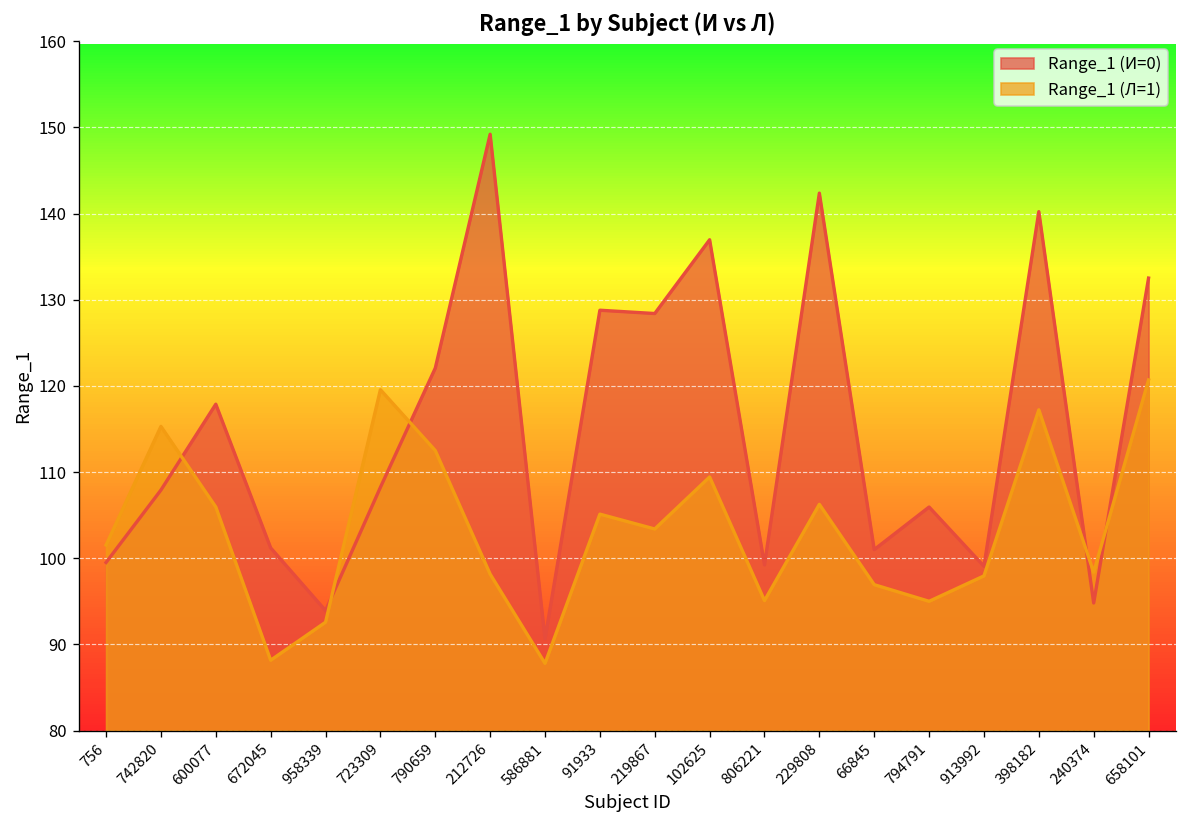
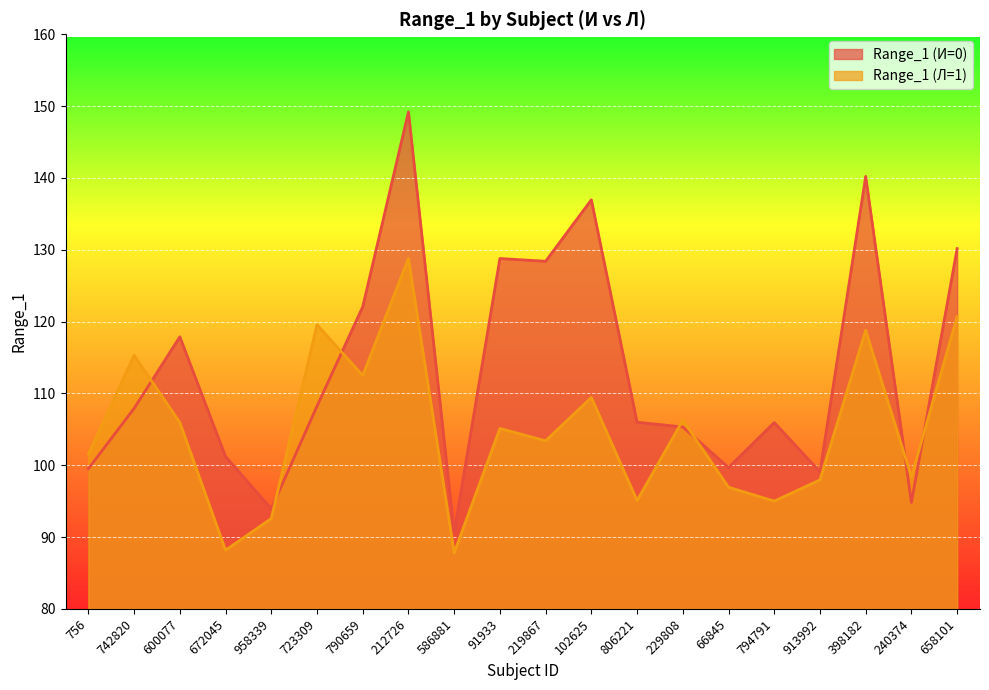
  {
    "Range_1 (И=0)": {
      "756": 100,
      "742820": 108,
      "600077": 118,
      "672045": 101,
      "958339": 94,
      "723309": 108,
      "790659": 122,
      "212726": 149,
      "586881": 91,
      "91933": 129,
      "219867": 128,
      "102625": 137,
-     "806221": 99,
-     "229808": 142,
-     "66845": 101,
+     "806221": 106,
+     "229808": 105,
+     "66845": 100,
      "794791": 106,
      "913992": 99,
      "398182": 140,
      "240374": 95,
-     "658101": 133
+     "658101": 130
    },
    "Range_1 (Л=1)": {
      "756": 102,
      "742820": 115,
      "600077": 106,
      "672045": 88,
      "958339": 93,
      "723309": 120,
      "790659": 112,
-     "212726": 98,
+     "212726": 129,
      "586881": 88,
      "91933": 105,
      "219867": 103,
      "102625": 109,
      "806221": 95,
      "229808": 106,
      "66845": 97,
      "794791": 95,
      "913992": 98,
-     "398182": 117,
+     "398182": 119,
      "240374": 98,
      "658101": 121
    }
  }
